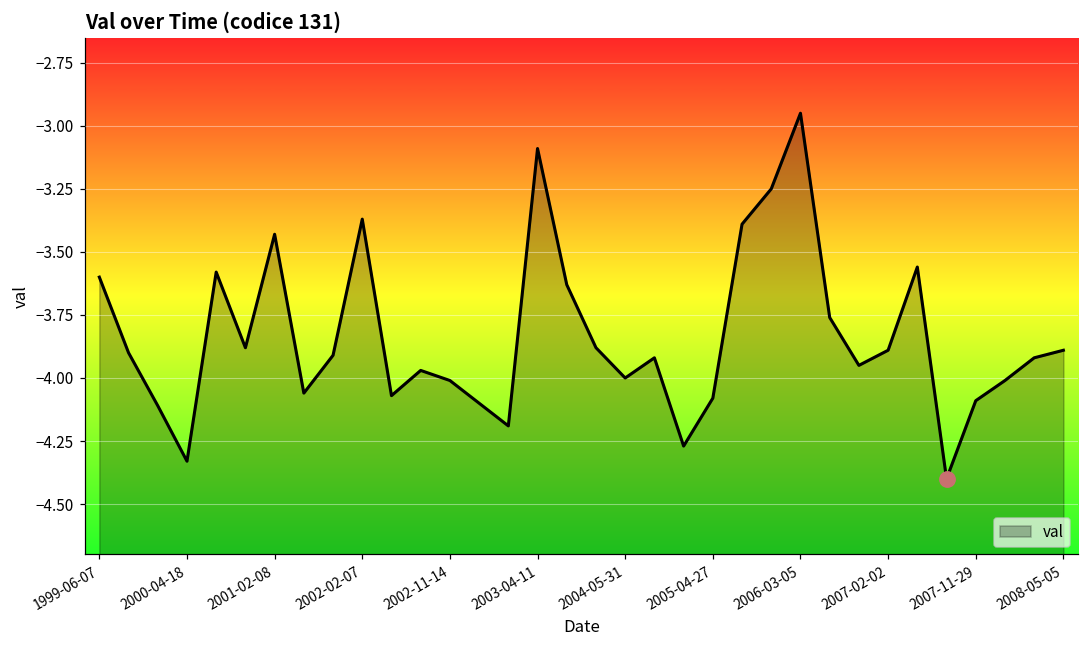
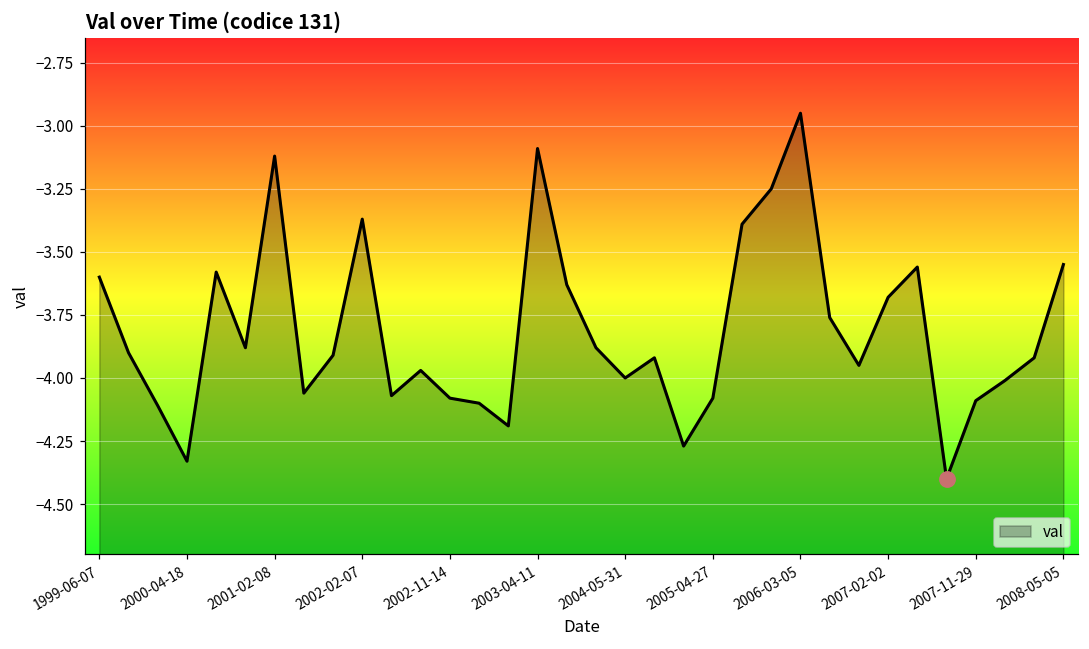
  {
    "val": {
      "1999-06-07": -3.60,
      "2000-04-18": -4.33,
-     "2001-02-08": -3.43,
+     "2001-02-08": -3.12,
      "2002-02-07": -3.37,
-     "2002-11-14": -4.01,
+     "2002-11-14": -4.08,
      "2003-04-11": -3.09,
      "2004-05-31": -4.00,
      "2005-04-27": -4.08,
      "2006-03-05": -2.95,
-     "2007-02-02": -3.89,
+     "2007-02-02": -3.68,
      "2007-11-29": -4.09,
-     "2008-05-05": -3.89
+     "2008-05-05": -3.55
    }
  }
